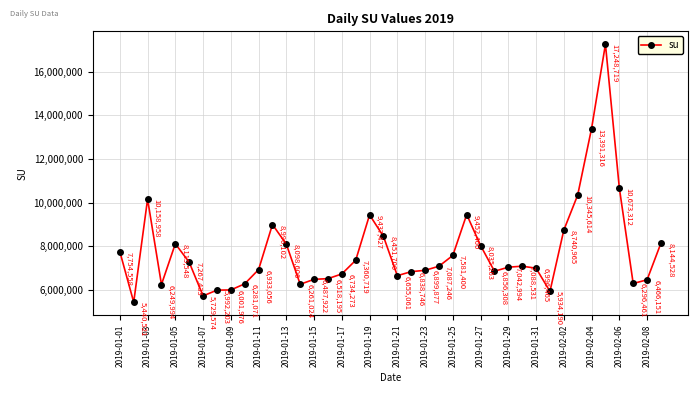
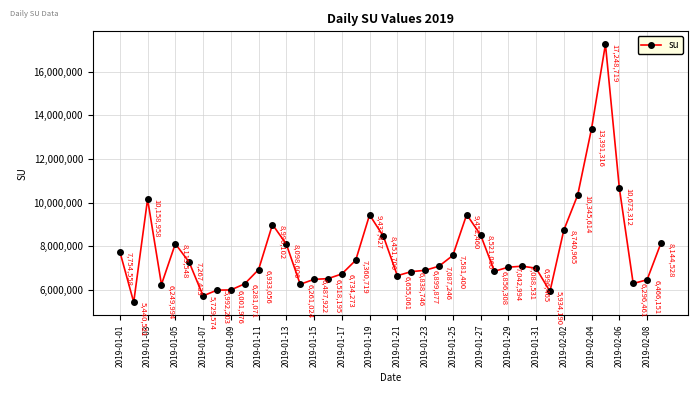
  {
    "2019-01-01": "7,754,558",
    "2019-01-03": "10,158,958",
    "2019-01-07": "5,729,574",
    "2019-01-09": "6,001,976",
    "2019-01-11": "6,933,056",
    "2019-01-13": "8,098,606",
    "2019-01-17": "6,734,273",
    "2019-01-21": "6,655,061",
    "2019-01-23": "6,899,877",
    "2019-01-25": "7,581,400",
-   "2019-01-27": "8,035,263",
+   "2019-01-27": "8,521,066",
    "2019-02-02": "8,740,965",
    "2019-02-04": "13,391,316",
    "2019-02-06": "10,673,312",
    "2019-02-08": "6,466,151"
  }
